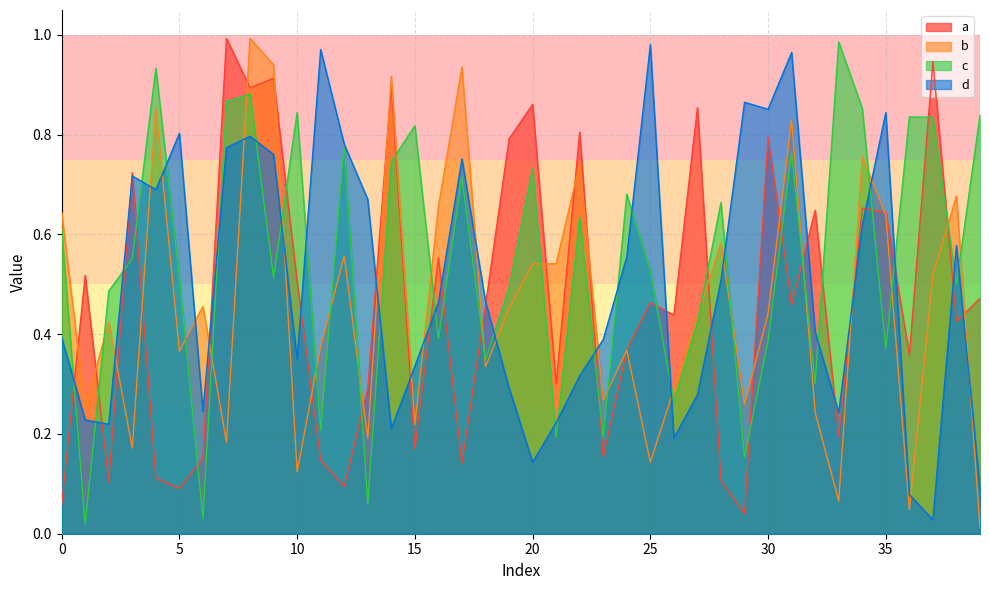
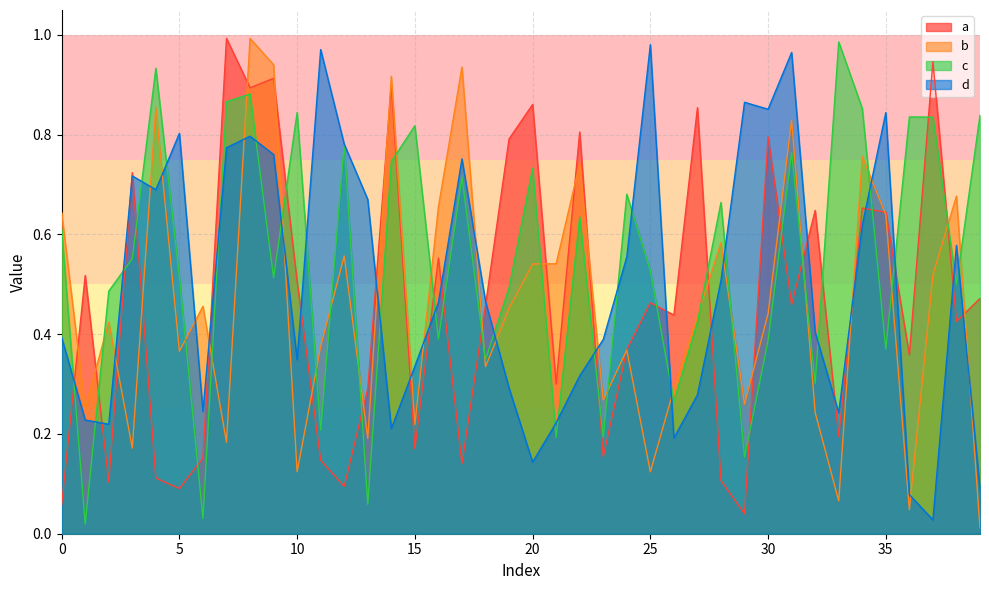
  {
    "a": {
      "0": 0.06,
      "5": 0.09,
      "10": 0.51,
      "15": 0.17,
      "20": 0.86,
      "25": 0.46,
      "30": 0.80,
      "35": 0.64
    },
    "b": {
      "0": 0.64,
      "5": 0.37,
      "10": 0.12,
      "15": 0.22,
      "20": 0.54,
-     "25": 0.14,
+     "25": 0.12,
      "30": 0.44,
      "35": 0.64
    },
    "c": {
      "0": 0.61,
      "5": 0.51,
      "10": 0.84,
      "15": 0.82,
      "20": 0.73,
      "25": 0.53,
      "30": 0.39,
      "35": 0.37
    },
    "d": {
      "0": 0.39,
      "5": 0.80,
      "10": 0.35,
      "15": 0.34,
      "20": 0.14,
      "25": 0.98,
      "30": 0.85,
      "35": 0.84
    }
  }
